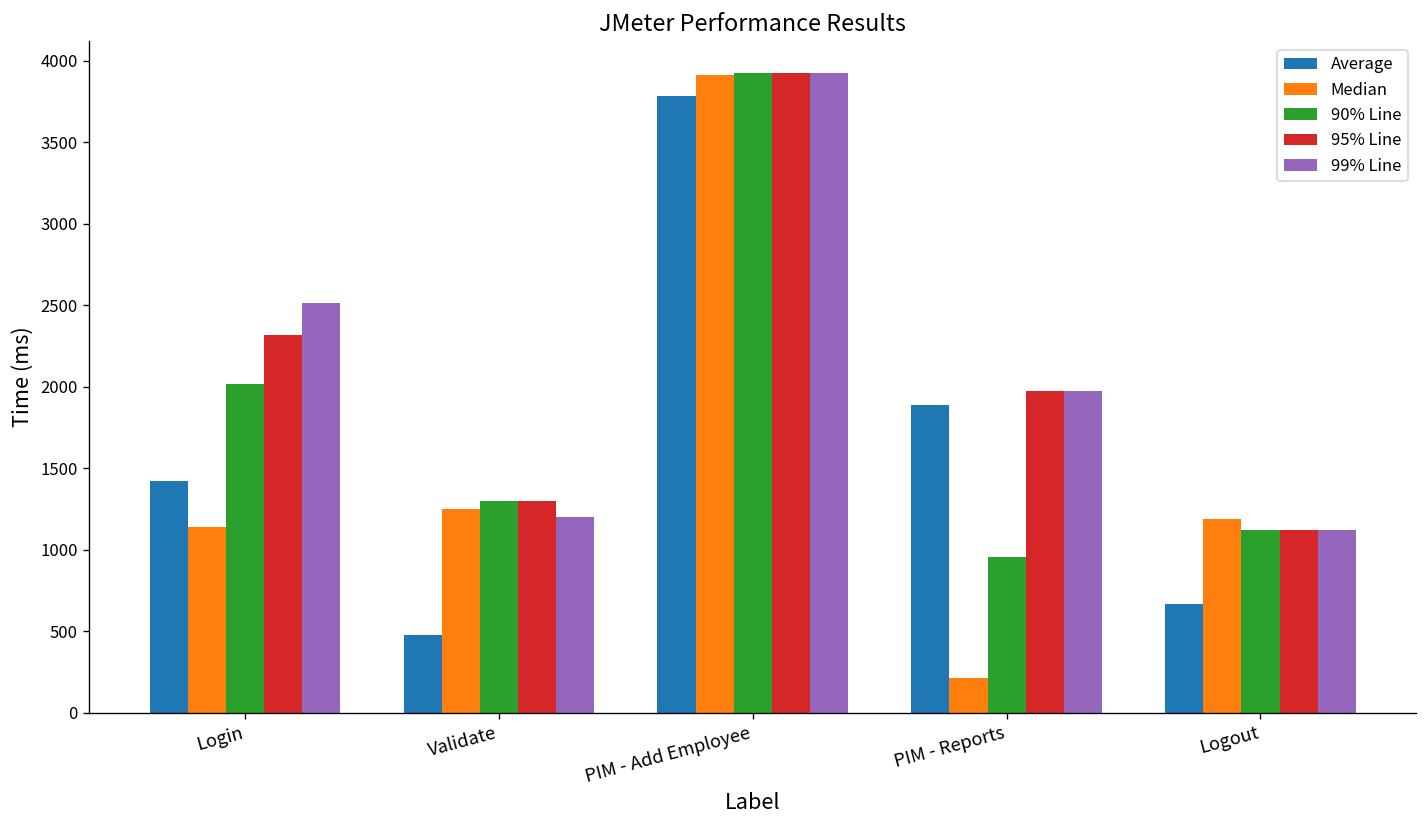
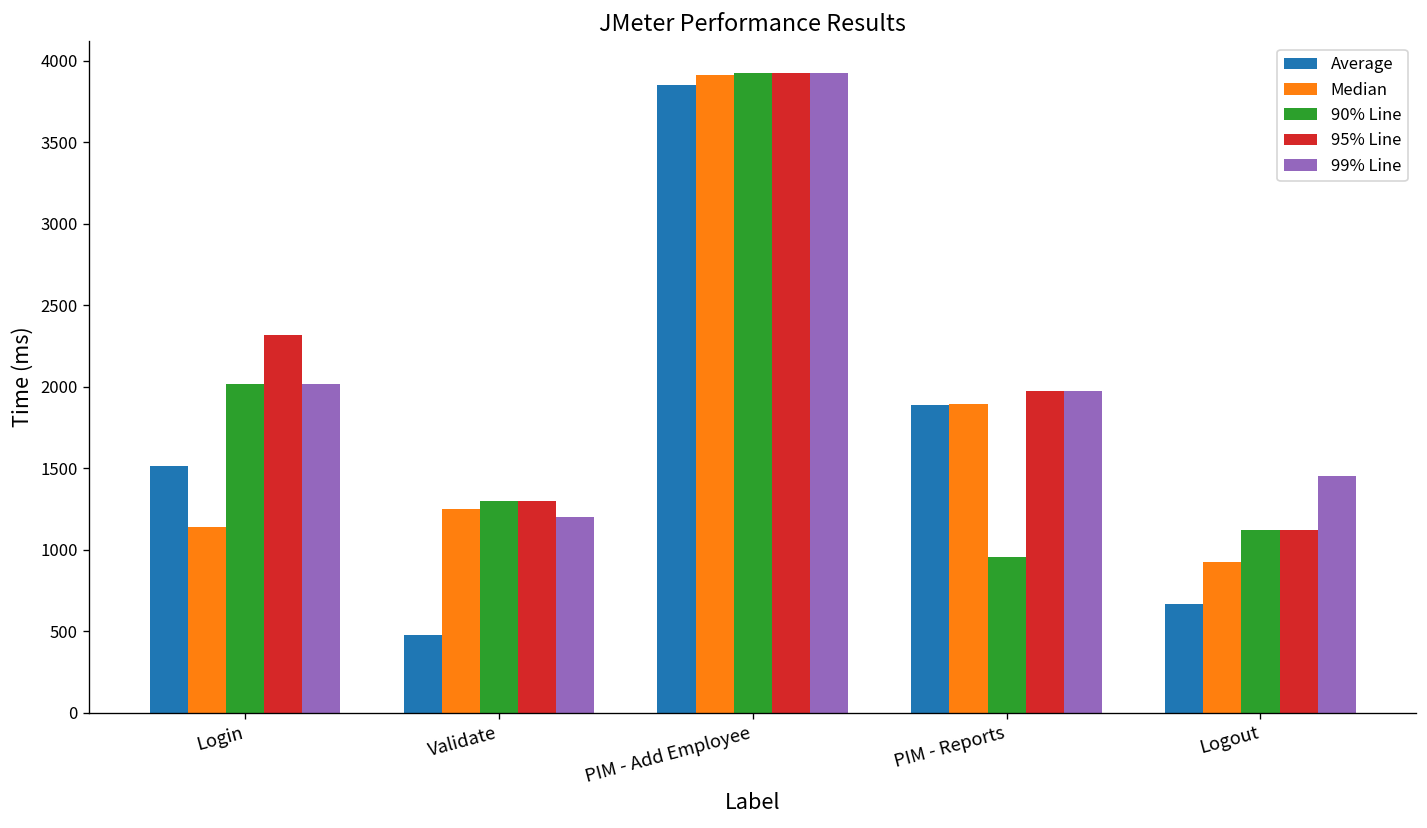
  {
    "Average": {
-     "Login": 1420,
+     "Login": 1510,
      "Validate": 480,
-     "PIM - Add Employee": 3790,
+     "PIM - Add Employee": 3850,
      "PIM - Reports": 1890,
      "Logout": 670
    },
    "Median": {
      "Login": 1140,
      "Validate": 1250,
      "PIM - Add Employee": 3910,
-     "PIM - Reports": 210,
-     "Logout": 1190
+     "PIM - Reports": 1890,
+     "Logout": 920
    },
    "90% Line": {
      "Login": 2020,
      "Validate": 1300,
      "PIM - Add Employee": 3920,
      "PIM - Reports": 950,
      "Logout": 1120
    },
    "95% Line": {
      "Login": 2320,
      "Validate": 1300,
      "PIM - Add Employee": 3920,
      "PIM - Reports": 1970,
      "Logout": 1120
    },
    "99% Line": {
-     "Login": 2510,
+     "Login": 2020,
      "Validate": 1200,
      "PIM - Add Employee": 3920,
      "PIM - Reports": 1970,
-     "Logout": 1120
+     "Logout": 1450
    }
  }
